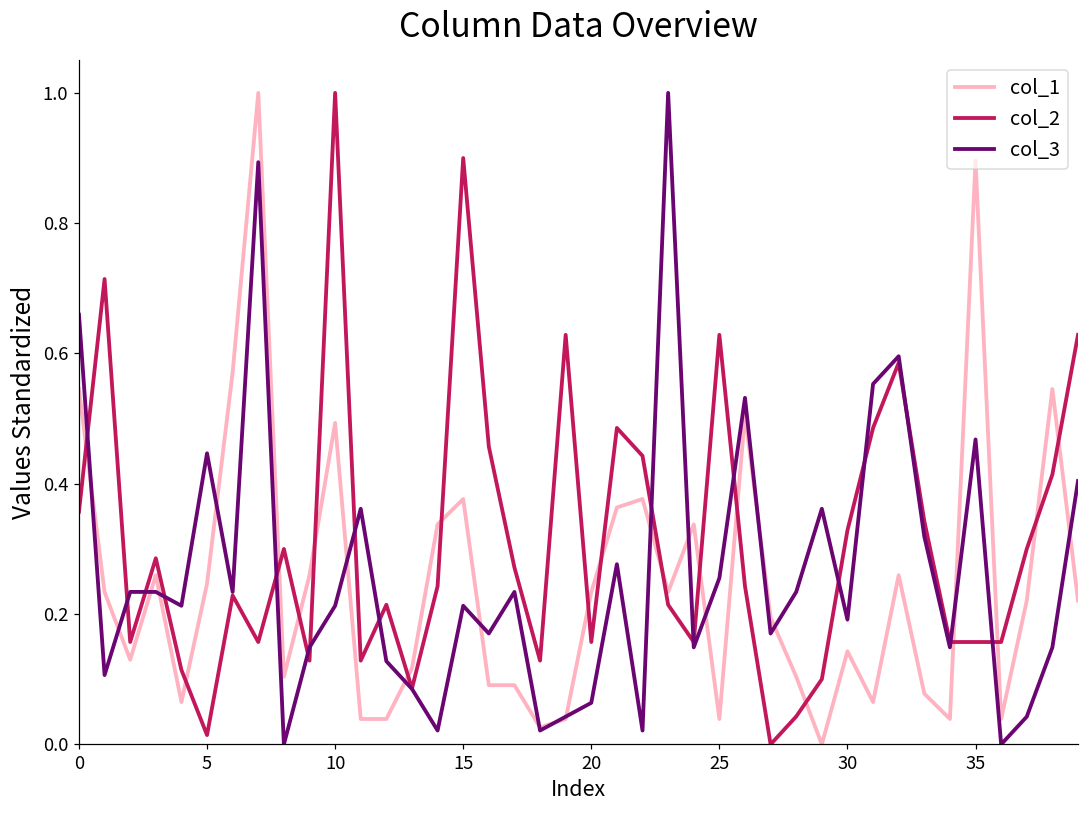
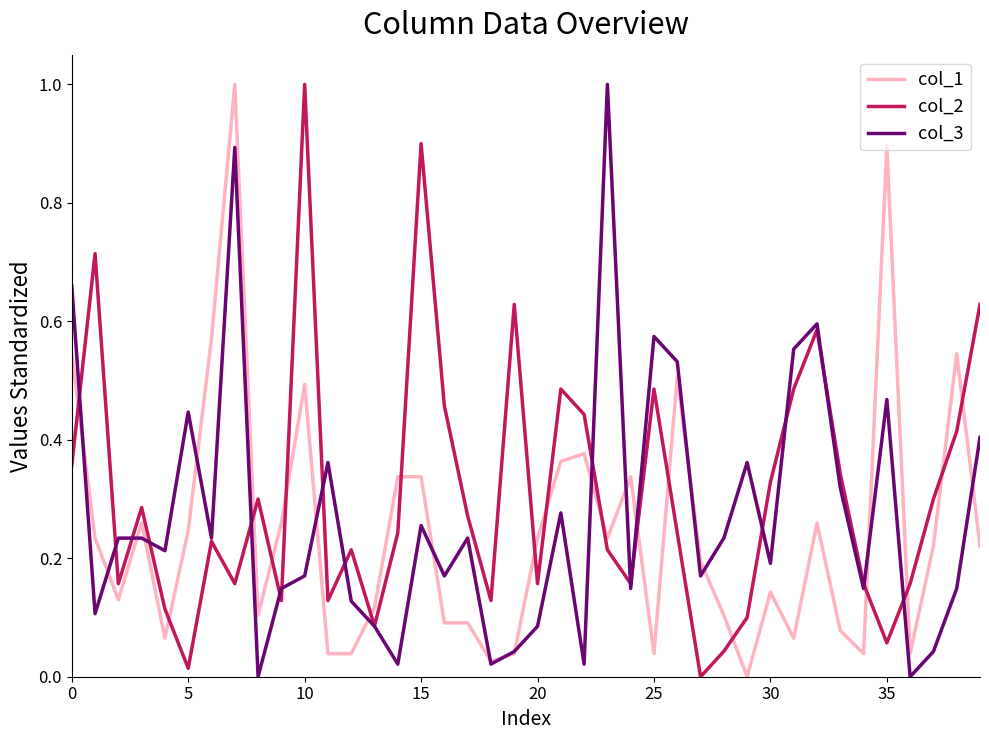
  {
    "col_1": {
      "0": 0.55,
      "5": 0.25,
      "10": 0.49,
-     "15": 0.38,
+     "15": 0.34,
      "20": 0.23,
      "25": 0.04,
      "30": 0.14
    },
    "col_2": {
      "0": 0.36,
      "5": 0.01,
      "10": 1.00,
      "15": 0.90,
      "20": 0.16,
-     "25": 0.63,
+     "25": 0.49,
      "30": 0.33,
-     "35": 0.16
+     "35": 0.06
    },
    "col_3": {
      "0": 0.66,
      "5": 0.45,
-     "10": 0.21,
-     "15": 0.21,
-     "20": 0.06,
-     "25": 0.26,
+     "10": 0.17,
+     "15": 0.26,
+     "20": 0.09,
+     "25": 0.57,
      "30": 0.19,
      "35": 0.47
    }
  }
